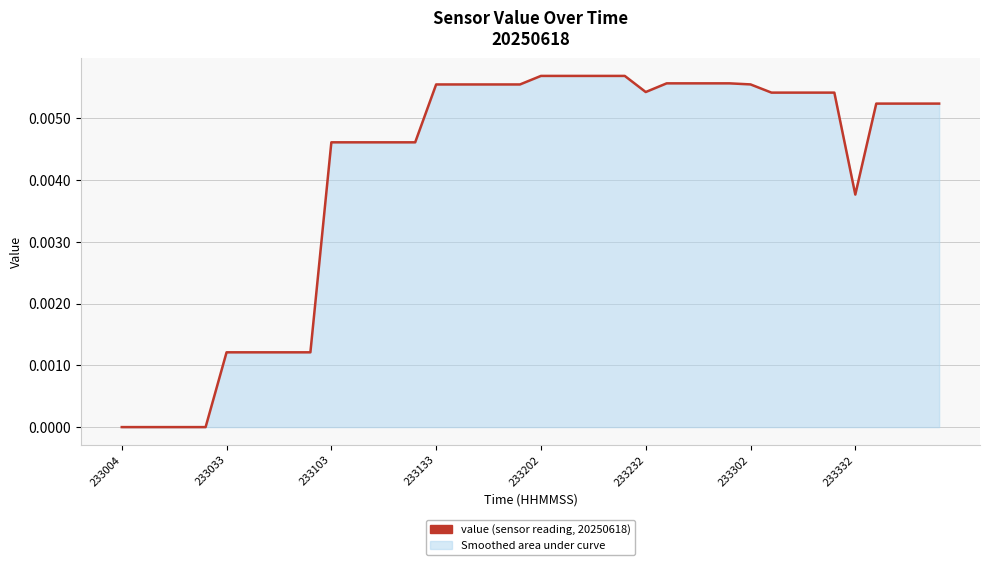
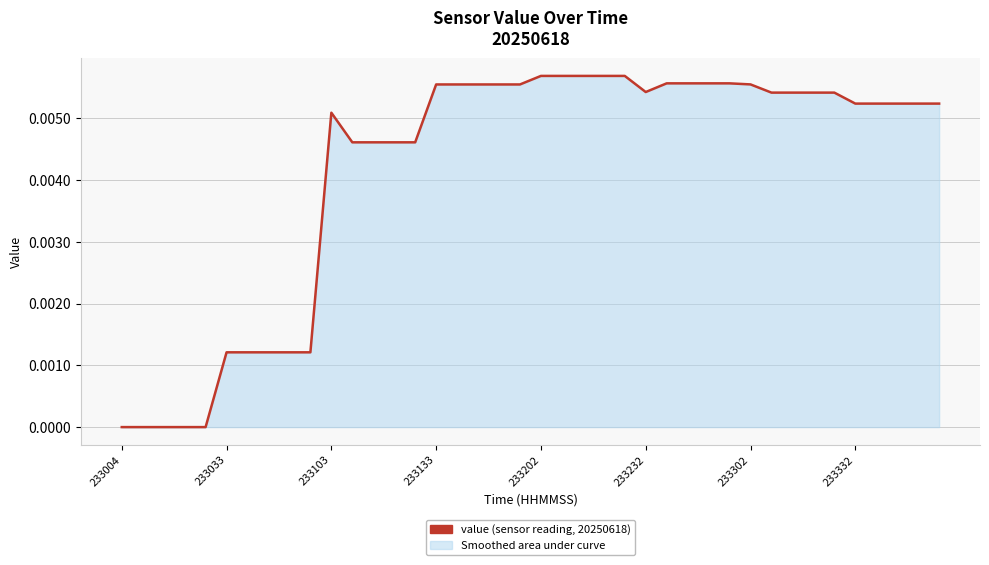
  {
    "233004": 0.0000,
    "233033": 0.0012,
-   "233103": 0.0046,
+   "233103": 0.0051,
    "233133": 0.0056,
    "233202": 0.0057,
    "233232": 0.0054,
    "233302": 0.0056,
-   "233332": 0.0038
+   "233332": 0.0052
  }
